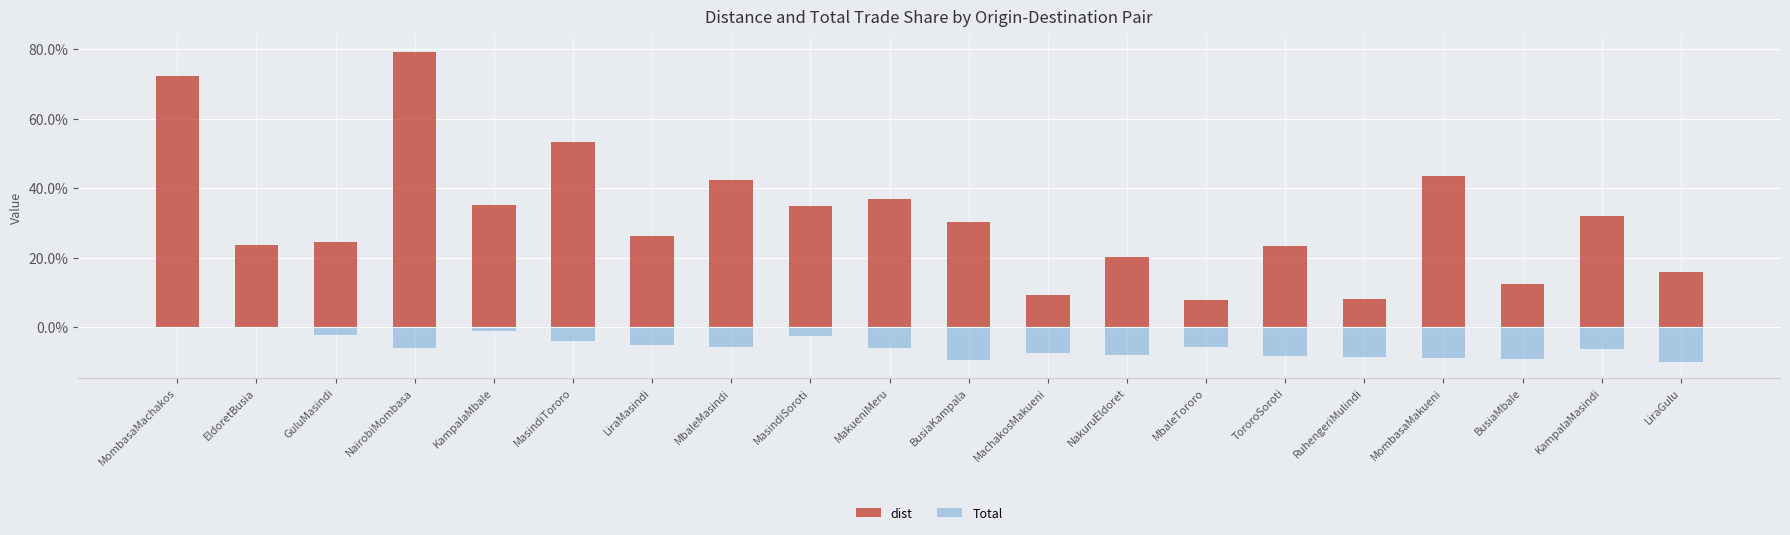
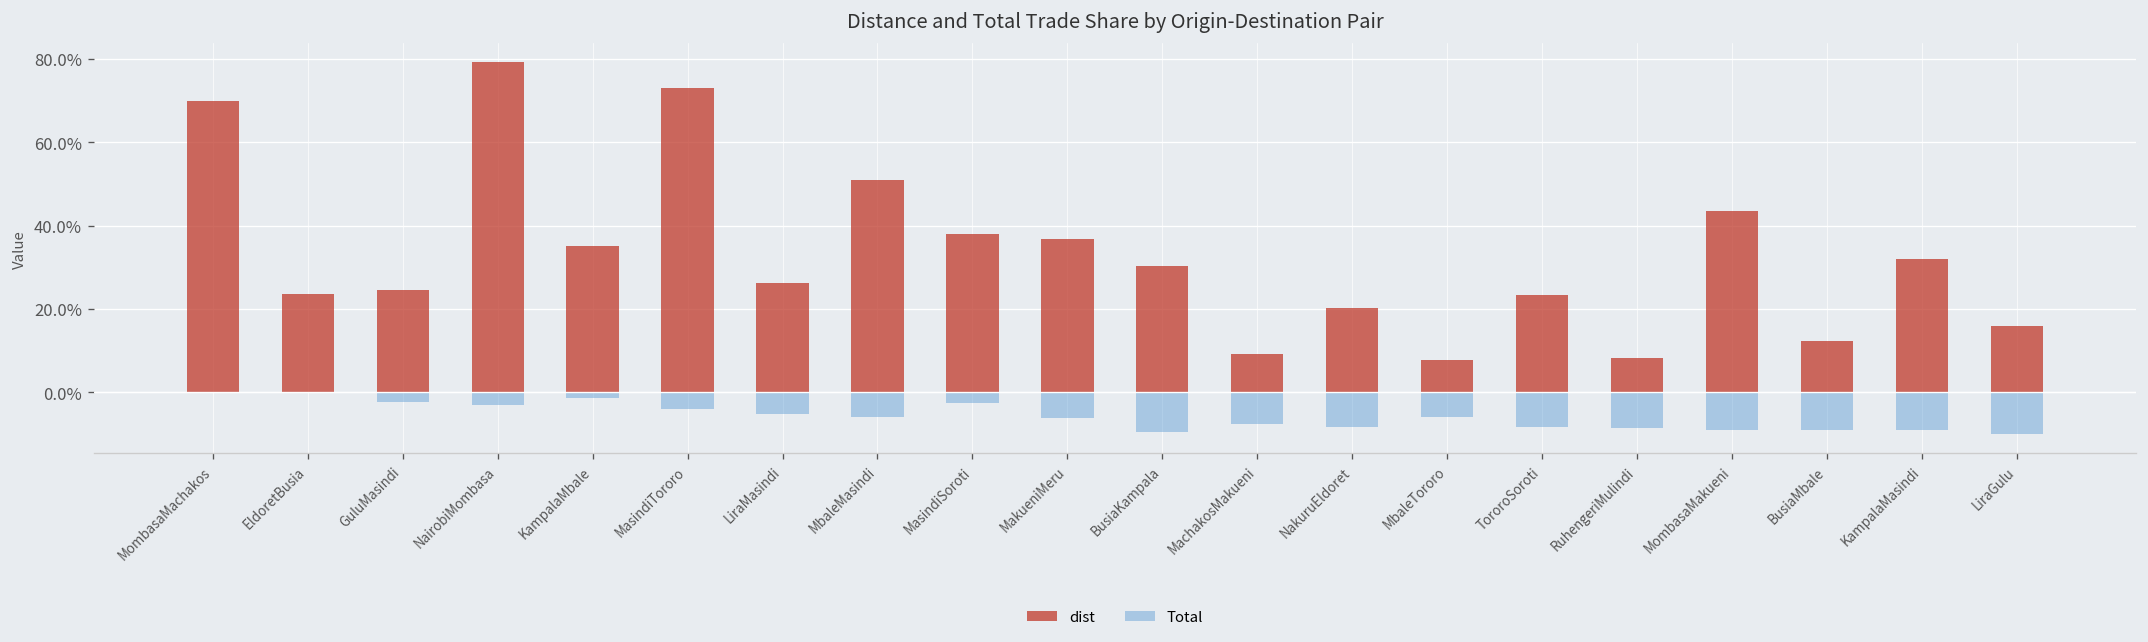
  {
    "dist": {
-     "MombasaMachakos": "72%",
+     "MombasaMachakos": "70%",
      "EldoretBusia": "24%",
      "GuluMasindi": "25%",
      "NairobiMombasa": "79%",
      "KampalaMbale": "35%",
-     "MasindiTororo": "53%",
+     "MasindiTororo": "73%",
      "LiraMasindi": "26%",
-     "MbaleMasindi": "42%",
-     "MasindiSoroti": "35%",
+     "MbaleMasindi": "51%",
+     "MasindiSoroti": "38%",
      "MakueniMeru": "37%",
      "BusiaKampala": "30%",
      "MachakosMakueni": "9%",
      "NakuruEldoret": "20%",
      "MbaleTororo": "8%",
      "TororoSoroti": "23%",
      "RuhengeriMulindi": "8%",
      "MombasaMakueni": "43%",
      "BusiaMbale": "12%",
      "KampalaMasindi": "32%",
      "LiraGulu": "16%"
    },
    "Total": {
      "GuluMasindi": "-2%",
-     "NairobiMombasa": "-6%",
+     "NairobiMombasa": "-3%",
      "KampalaMbale": "-1%",
      "MasindiTororo": "-4%",
      "LiraMasindi": "-5%",
      "MbaleMasindi": "-6%",
      "MasindiSoroti": "-2%",
      "MakueniMeru": "-6%",
      "BusiaKampala": "-9%",
      "MachakosMakueni": "-8%",
      "NakuruEldoret": "-8%",
      "MbaleTororo": "-6%",
      "TororoSoroti": "-8%",
      "RuhengeriMulindi": "-9%",
      "MombasaMakueni": "-9%",
      "BusiaMbale": "-9%",
-     "KampalaMasindi": "-6%",
+     "KampalaMasindi": "-9%",
      "LiraGulu": "-10%"
    }
  }
